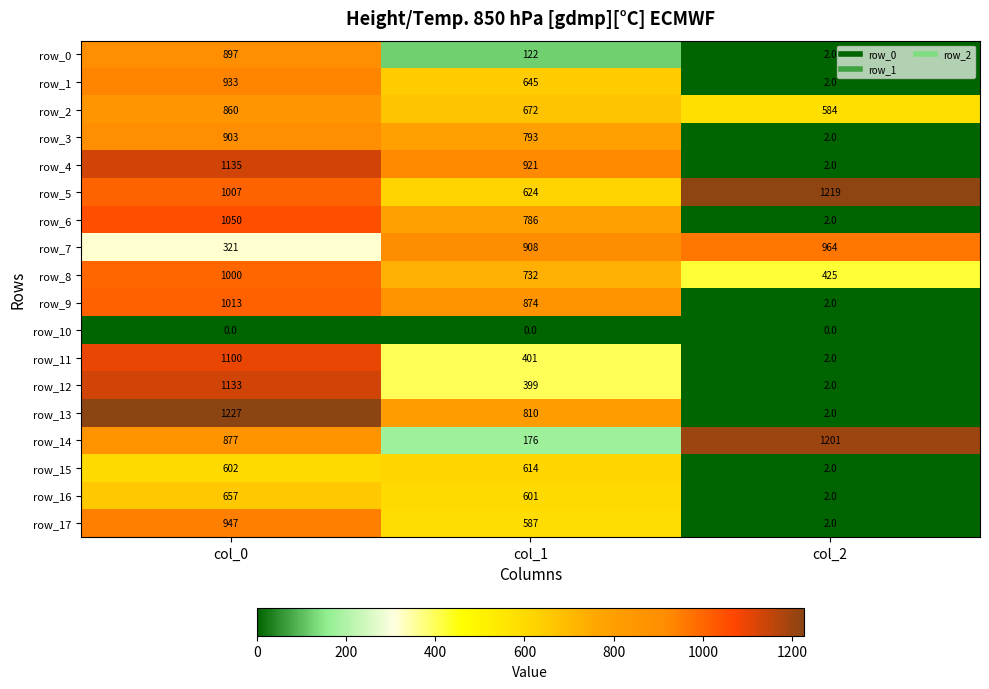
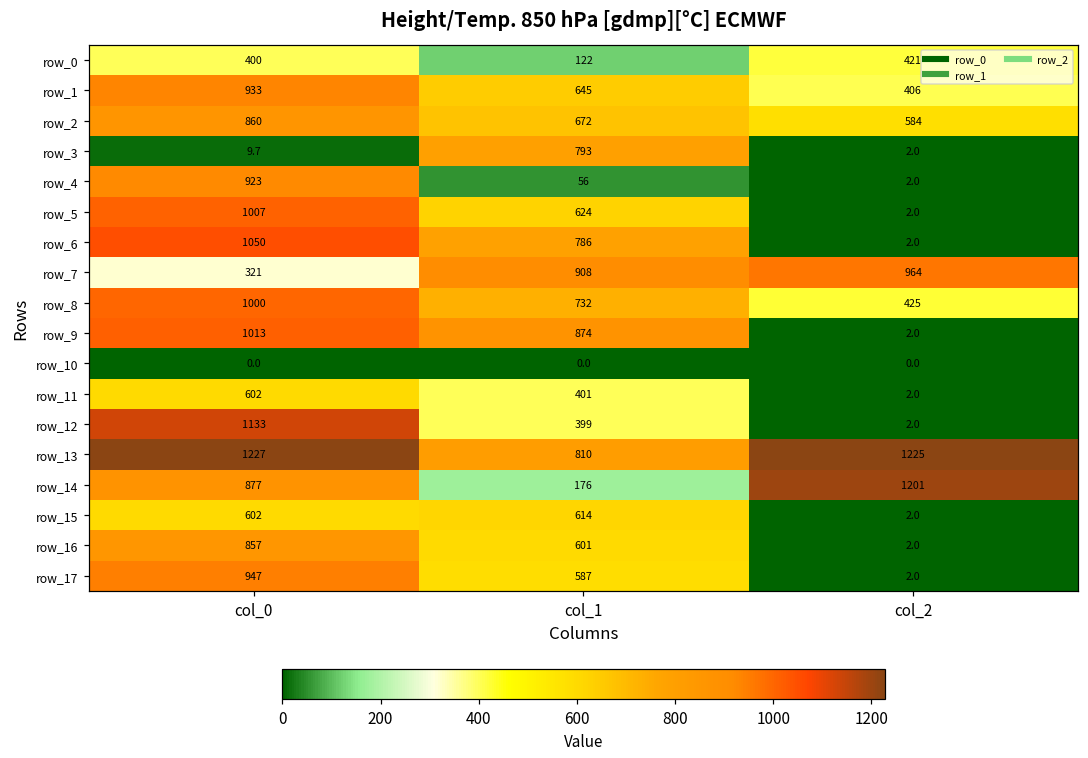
  {
    "row_0": {
-     "col_0": 897,
+     "col_0": 400,
      "col_1": 122,
-     "col_2": 2.0
+     "col_2": 421
    },
    "row_1": {
      "col_0": 933,
      "col_1": 645,
-     "col_2": 2.0
+     "col_2": 406
    },
    "row_2": {
      "col_0": 860,
      "col_1": 672,
      "col_2": 584
    },
    "row_3": {
-     "col_0": 903,
+     "col_0": 9.7,
      "col_1": 793,
      "col_2": 2.0
    },
    "row_4": {
-     "col_0": 1135,
-     "col_1": 921,
+     "col_0": 923,
+     "col_1": 56,
      "col_2": 2.0
    },
    "row_5": {
      "col_0": 1007,
      "col_1": 624,
-     "col_2": 1219
+     "col_2": 2.0
    },
    "row_6": {
      "col_0": 1050,
      "col_1": 786,
      "col_2": 2.0
    },
    "row_7": {
      "col_0": 321,
      "col_1": 908,
      "col_2": 964
    },
    "row_8": {
      "col_0": 1000,
      "col_1": 732,
      "col_2": 425
    },
    "row_9": {
      "col_0": 1013,
      "col_1": 874,
      "col_2": 2.0
    },
    "row_10": {
      "col_0": 0.0,
      "col_1": 0.0,
      "col_2": 0.0
    },
    "row_11": {
-     "col_0": 1100,
+     "col_0": 602,
      "col_1": 401,
      "col_2": 2.0
    },
    "row_12": {
      "col_0": 1133,
      "col_1": 399,
      "col_2": 2.0
    },
    "row_13": {
      "col_0": 1227,
      "col_1": 810,
-     "col_2": 2.0
+     "col_2": 1225
    },
    "row_14": {
      "col_0": 877,
      "col_1": 176,
      "col_2": 1201
    },
    "row_15": {
      "col_0": 602,
      "col_1": 614,
      "col_2": 2.0
    },
    "row_16": {
-     "col_0": 657,
+     "col_0": 857,
      "col_1": 601,
      "col_2": 2.0
    },
    "row_17": {
      "col_0": 947,
      "col_1": 587,
      "col_2": 2.0
    }
  }
